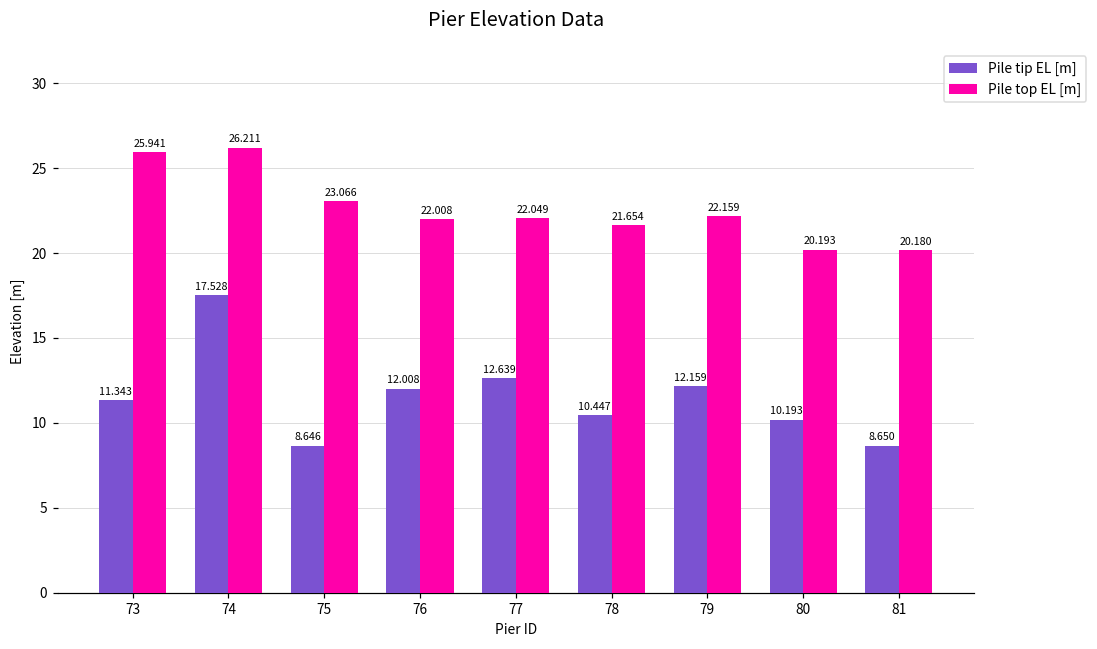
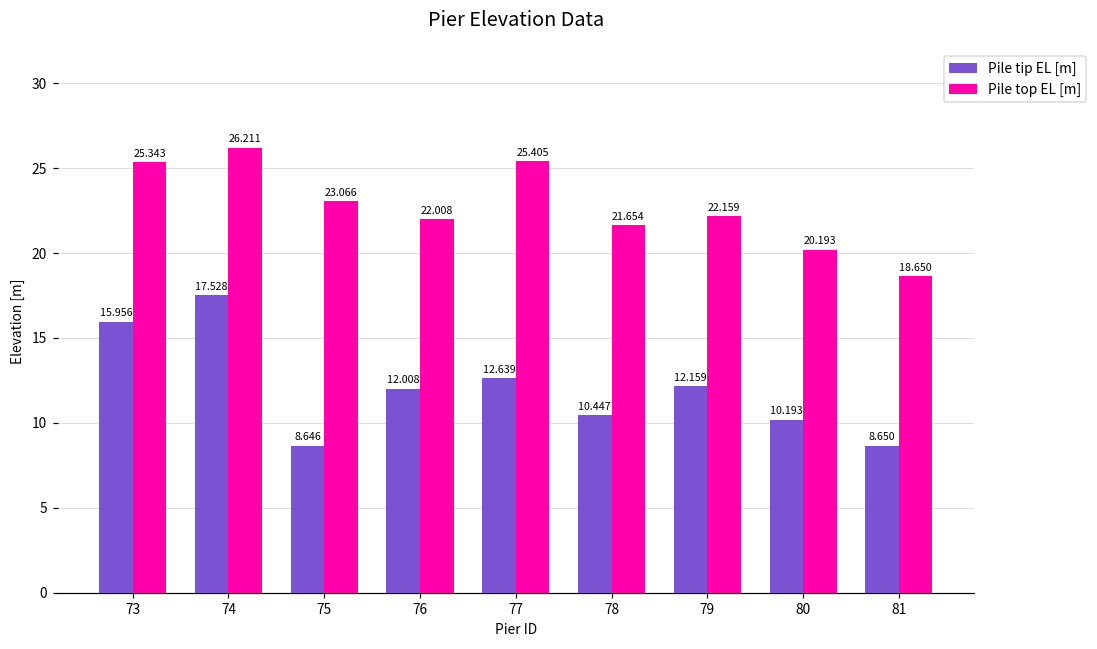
  {
    "Pile tip EL [m]": {
-     "73": 11.343,
+     "73": 15.956,
      "74": 17.528,
      "75": 8.646,
      "76": 12.008,
      "77": 12.639,
      "78": 10.447,
      "79": 12.159,
      "80": 10.193,
      "81": 8.650
    },
    "Pile top EL [m]": {
-     "73": 25.941,
+     "73": 25.343,
      "74": 26.211,
      "75": 23.066,
      "76": 22.008,
-     "77": 22.049,
+     "77": 25.405,
      "78": 21.654,
      "79": 22.159,
      "80": 20.193,
-     "81": 20.180
+     "81": 18.650
    }
  }
